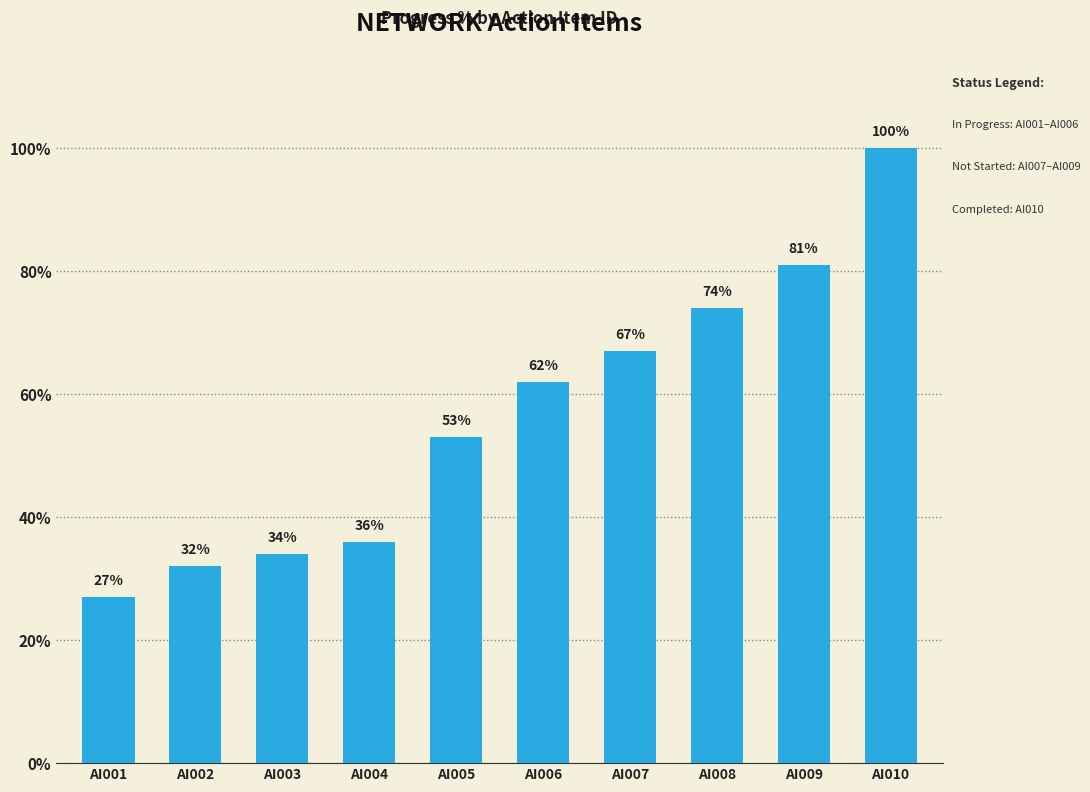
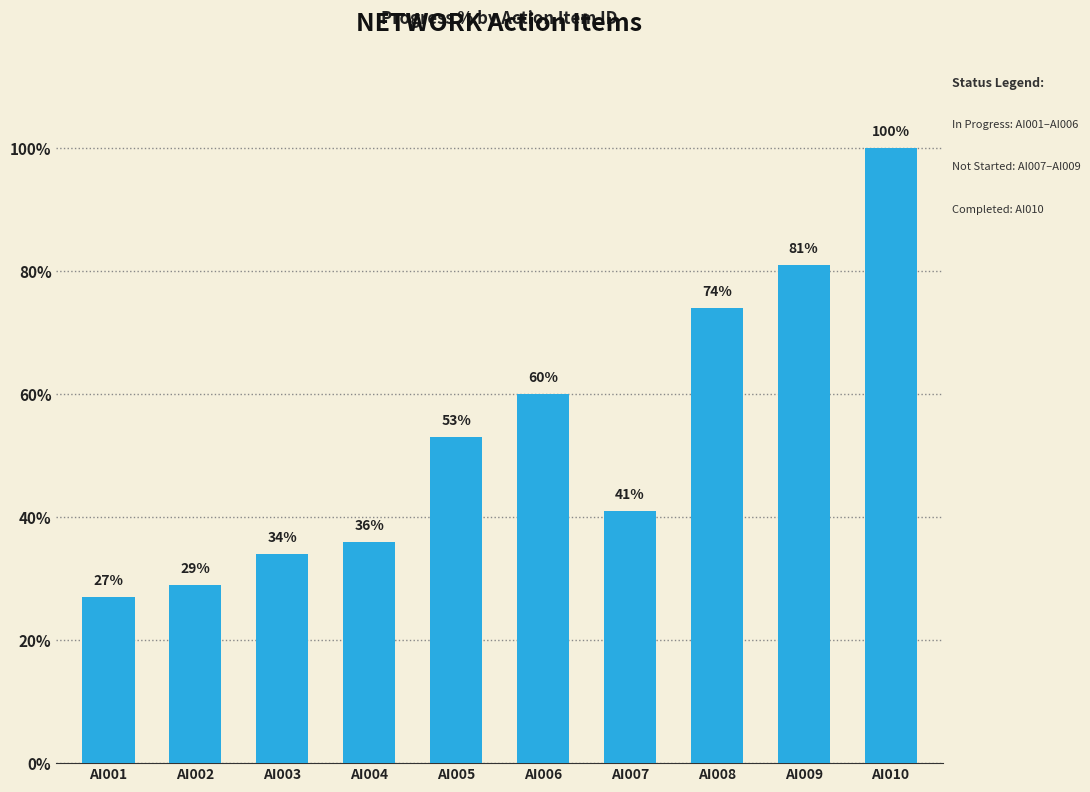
  {
    "AI001": "27%",
-   "AI002": "32%",
+   "AI002": "29%",
    "AI003": "34%",
    "AI004": "36%",
    "AI005": "53%",
-   "AI006": "62%",
-   "AI007": "67%",
+   "AI006": "60%",
+   "AI007": "41%",
    "AI008": "74%",
    "AI009": "81%",
    "AI010": "100%"
  }
